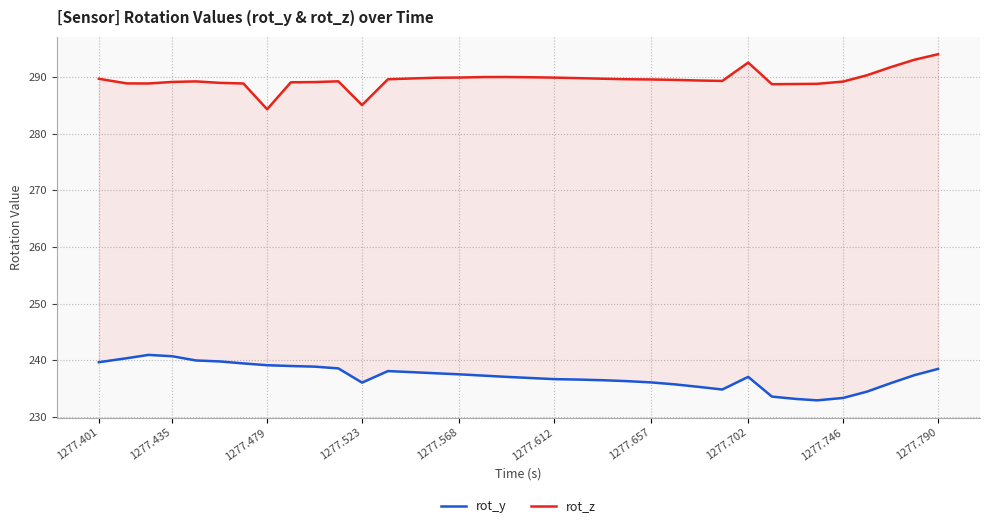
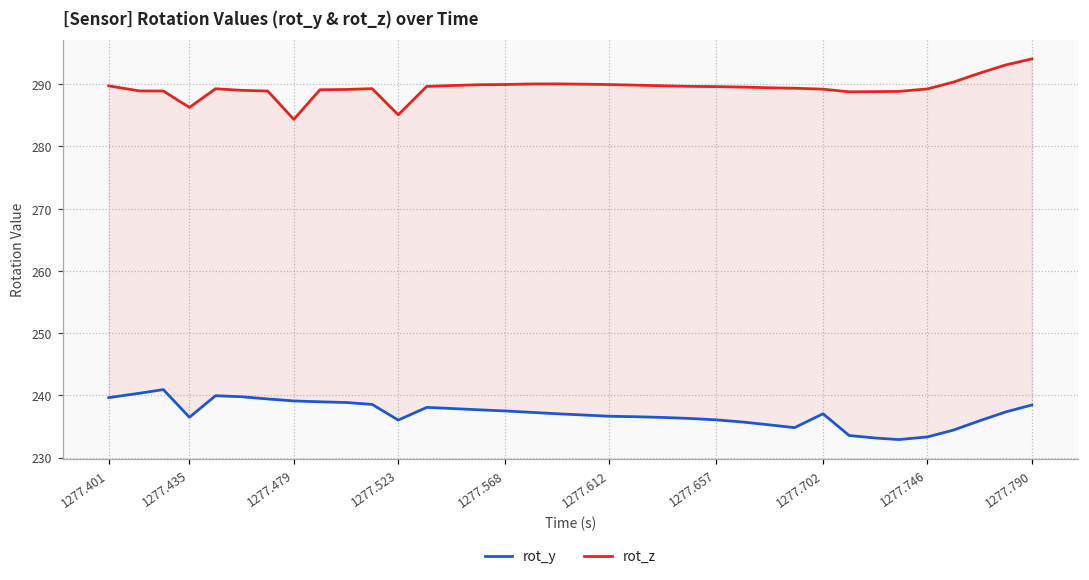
  {
    "rot_y": {
      "1277.401": 240,
-     "1277.435": 241,
+     "1277.435": 236,
      "1277.479": 239,
      "1277.523": 236,
      "1277.568": 237,
      "1277.612": 237,
      "1277.657": 236,
      "1277.702": 237,
      "1277.746": 233,
      "1277.790": 238
    },
    "rot_z": {
      "1277.401": 290,
-     "1277.435": 289,
+     "1277.435": 286,
      "1277.479": 284,
      "1277.523": 285,
      "1277.568": 290,
      "1277.612": 290,
      "1277.657": 290,
-     "1277.702": 293,
+     "1277.702": 289,
      "1277.746": 289,
      "1277.790": 294
    }
  }
